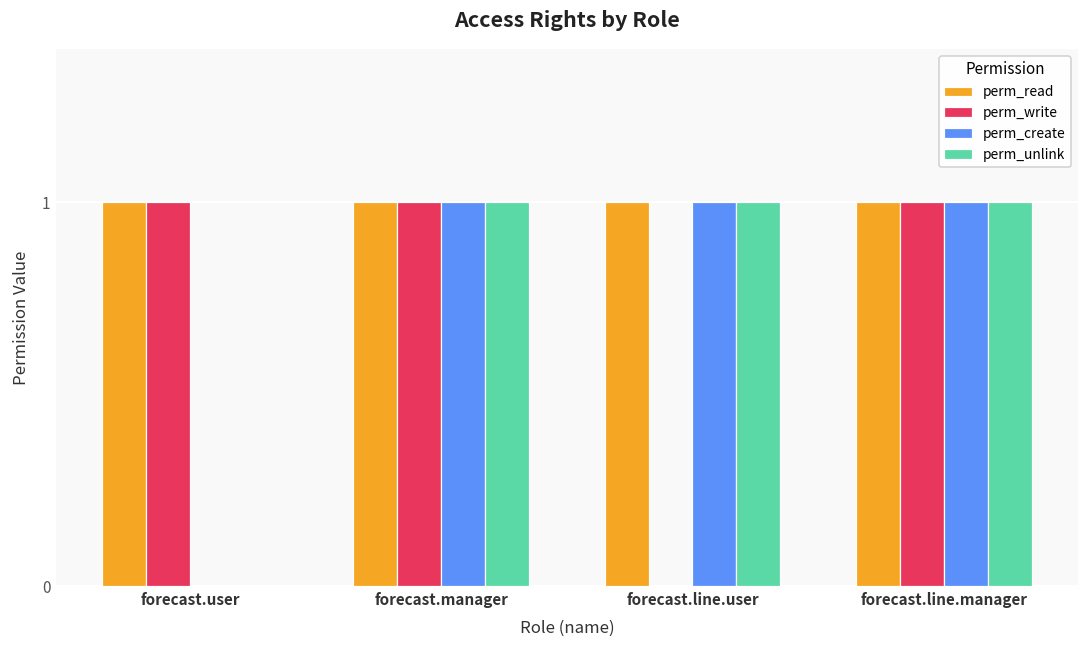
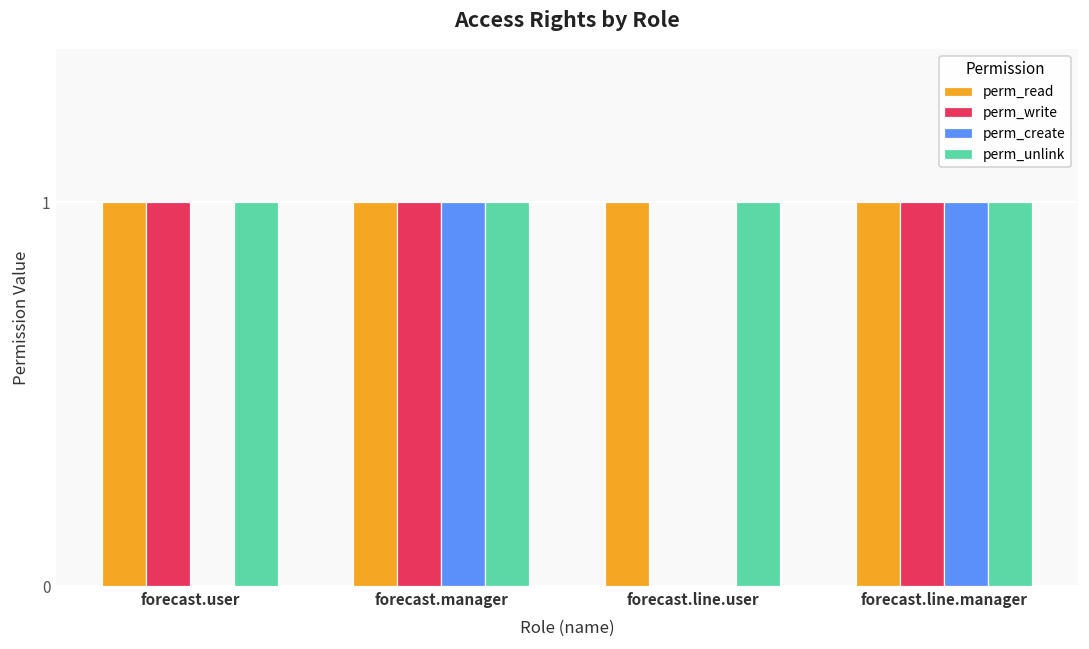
  {
    "perm_read": {
      "forecast.user": 1,
      "forecast.manager": 1,
      "forecast.line.user": 1,
      "forecast.line.manager": 1
    },
    "perm_write": {
      "forecast.user": 1,
      "forecast.manager": 1,
      "forecast.line.user": 0,
      "forecast.line.manager": 1
    },
    "perm_create": {
      "forecast.user": 0,
      "forecast.manager": 1,
-     "forecast.line.user": 1,
+     "forecast.line.user": 0,
      "forecast.line.manager": 1
    },
    "perm_unlink": {
-     "forecast.user": 0,
+     "forecast.user": 1,
      "forecast.manager": 1,
      "forecast.line.user": 1,
      "forecast.line.manager": 1
    }
  }
